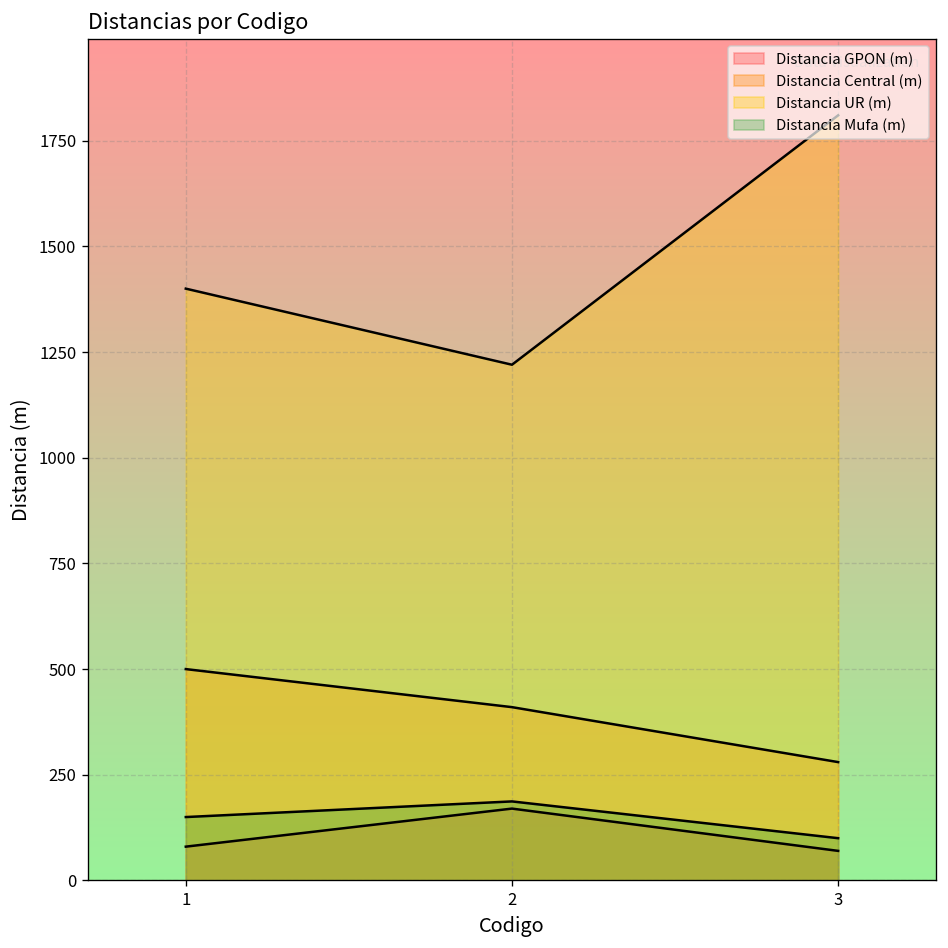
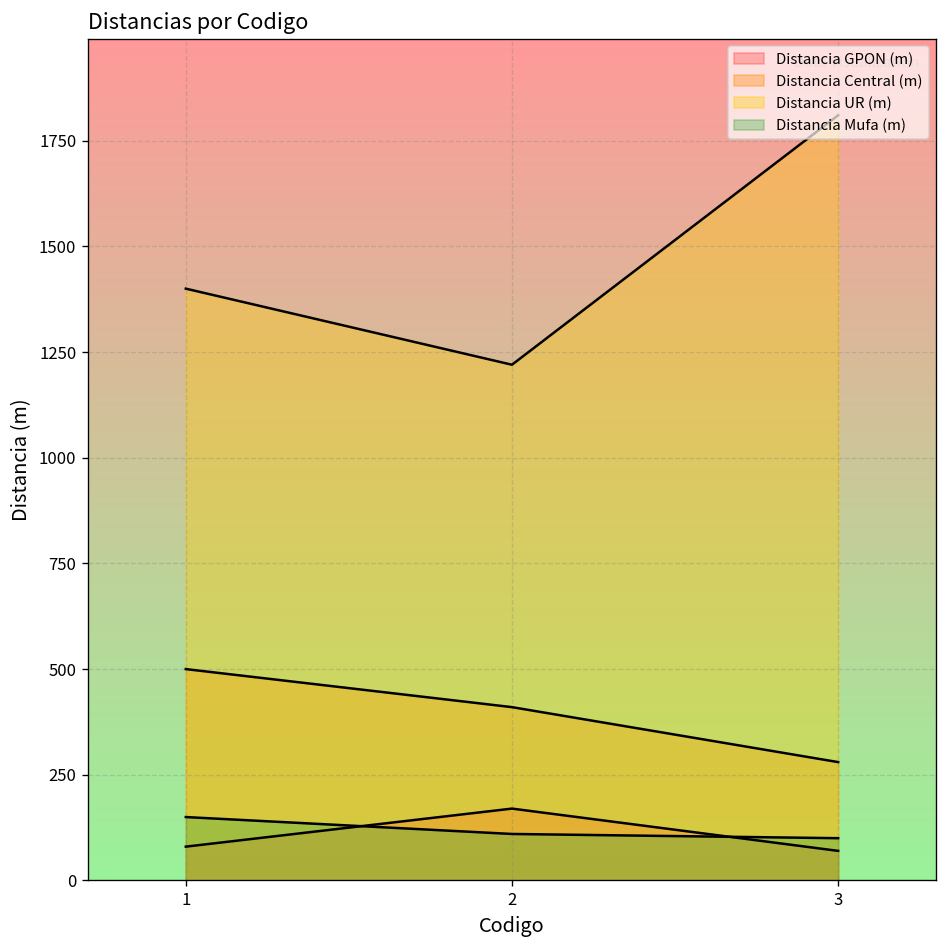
  {
    "Distancia Mufa (m)": {
      "1": 150,
-     "2": 190,
+     "2": 110,
      "3": 100
    }
  }
